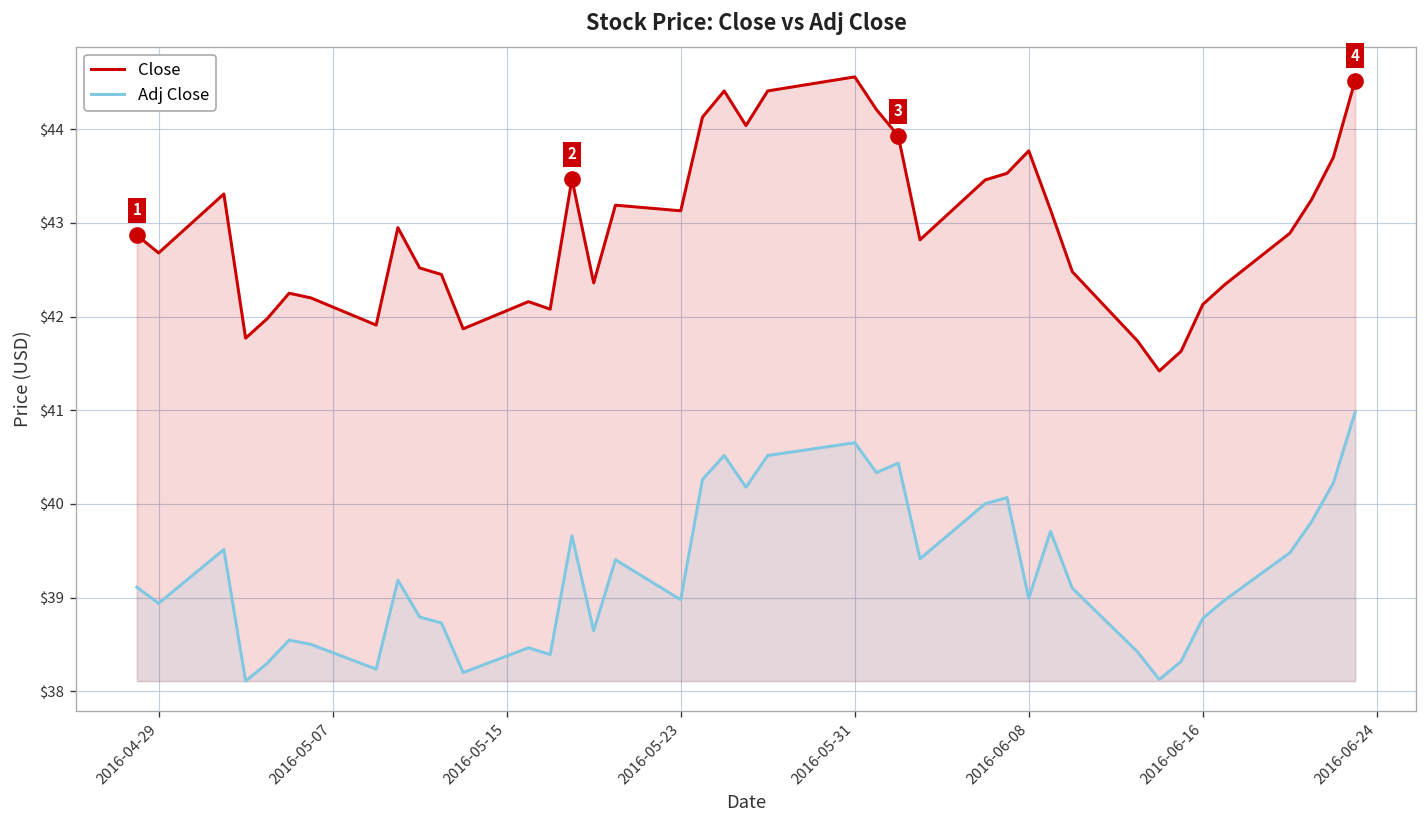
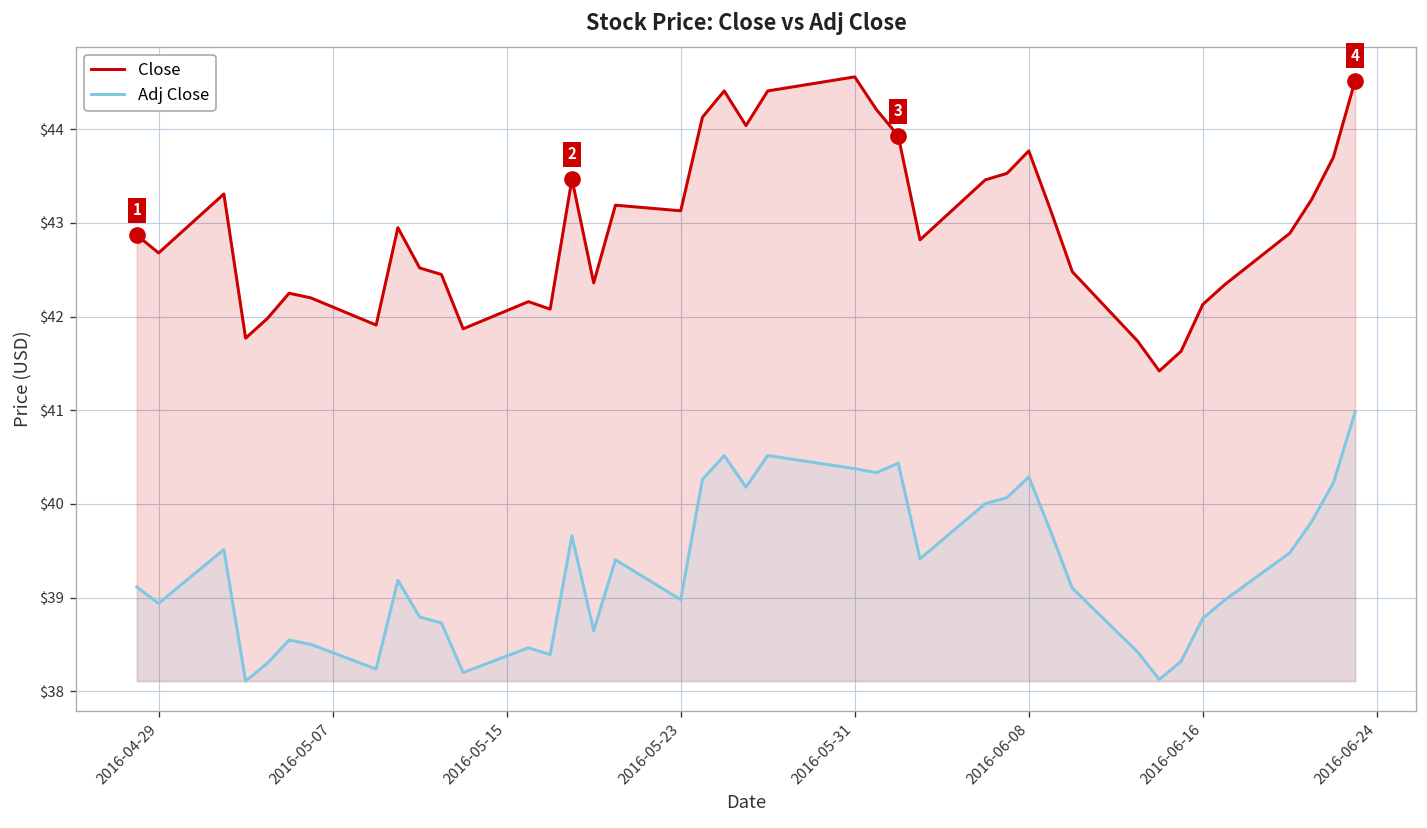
  {
    "Adj Close": {
      "2016-04-29": "$38.9",
      "2016-05-23": "$39.0",
-     "2016-05-31": "$40.7",
-     "2016-06-08": "$39.0",
+     "2016-05-31": "$40.4",
+     "2016-06-08": "$40.3",
      "2016-06-16": "$38.8"
    }
  }
